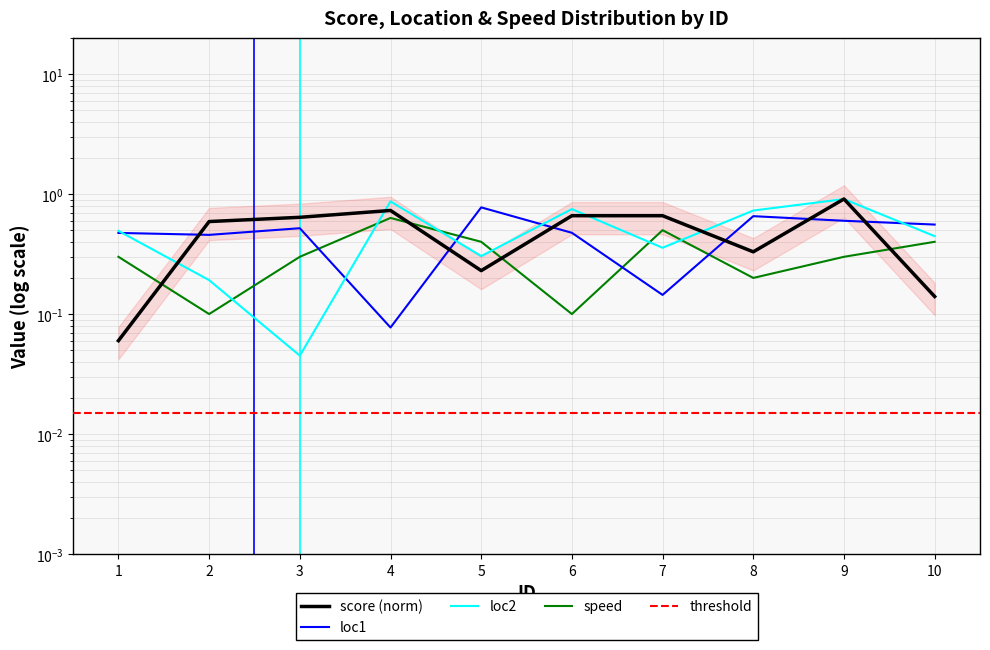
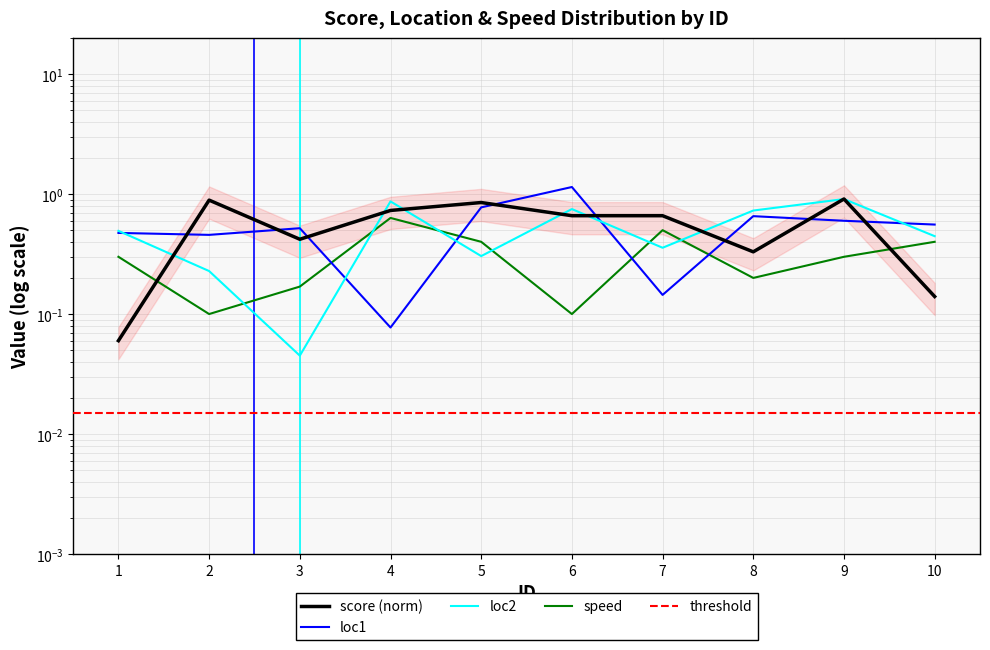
  {
    "score (norm)": {
      "1": 0.06,
-     "2": 0.6,
-     "3": 0.6,
+     "2": 0.9,
+     "3": 0.42,
      "4": 0.7,
-     "5": 0.23,
+     "5": 0.9,
      "6": 0.7,
      "7": 0.7,
      "8": 0.33,
      "10": 0.14
    },
    "loc1": {
      "2": 0.46,
      "3": 0.52,
      "4": 0.08,
      "5": 0.8,
-     "6": 0.48,
+     "6": 1.1,
      "7": 0.14,
      "8": 0.7,
      "9": 0.6,
      "10": 0.6
    },
    "loc2": {
-     "2": 0.19,
+     "2": 0.23,
      "3": 0.045,
      "4": 0.9,
      "6": 0.7,
      "7": 0.36,
      "8": 0.7,
      "10": 0.45
    },
    "speed": {
      "1": 0.30,
      "2": 0.10,
-     "3": 0.30,
+     "3": 0.17,
      "4": 0.6,
      "5": 0.40,
      "6": 0.10,
      "7": 0.50,
      "8": 0.20,
      "9": 0.30,
      "10": 0.40
    }
  }
